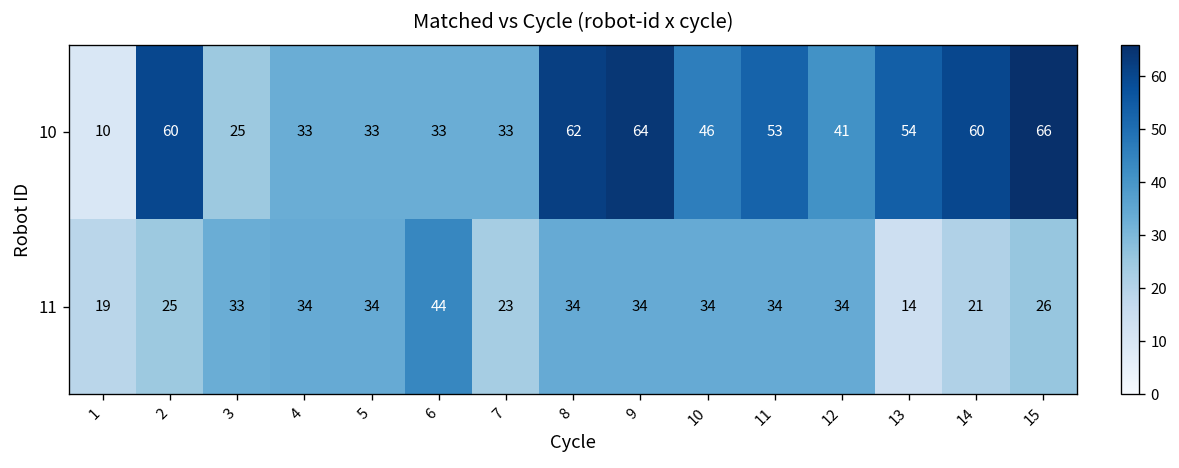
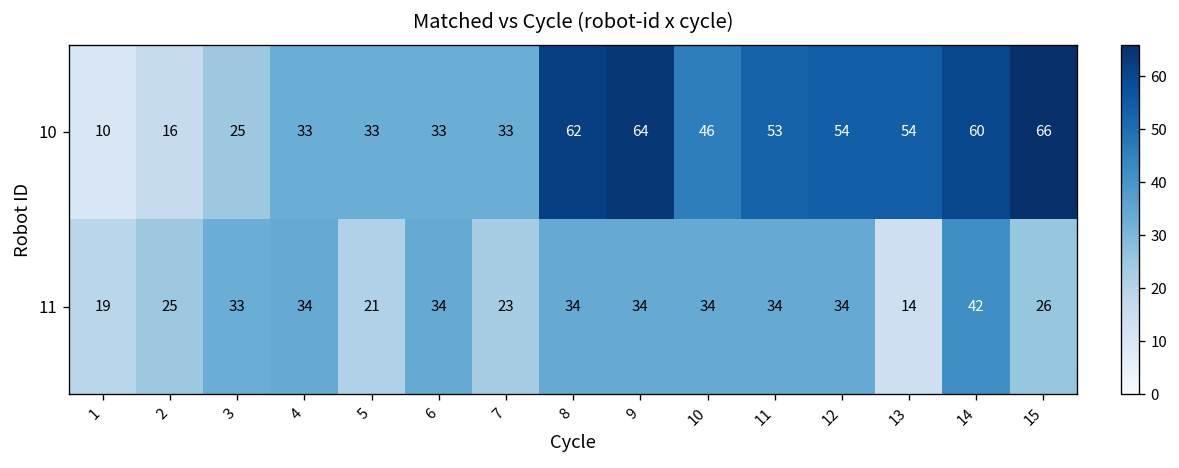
  {
    "10": {
      "1": 10,
-     "2": 60,
+     "2": 16,
      "3": 25,
      "4": 33,
      "5": 33,
      "6": 33,
      "7": 33,
      "8": 62,
      "9": 64,
      "10": 46,
      "11": 53,
-     "12": 41,
+     "12": 54,
      "13": 54,
      "14": 60,
      "15": 66
    },
    "11": {
      "1": 19,
      "2": 25,
      "3": 33,
      "4": 34,
-     "5": 34,
-     "6": 44,
+     "5": 21,
+     "6": 34,
      "7": 23,
      "8": 34,
      "9": 34,
      "10": 34,
      "11": 34,
      "12": 34,
      "13": 14,
-     "14": 21,
+     "14": 42,
      "15": 26
    }
  }
